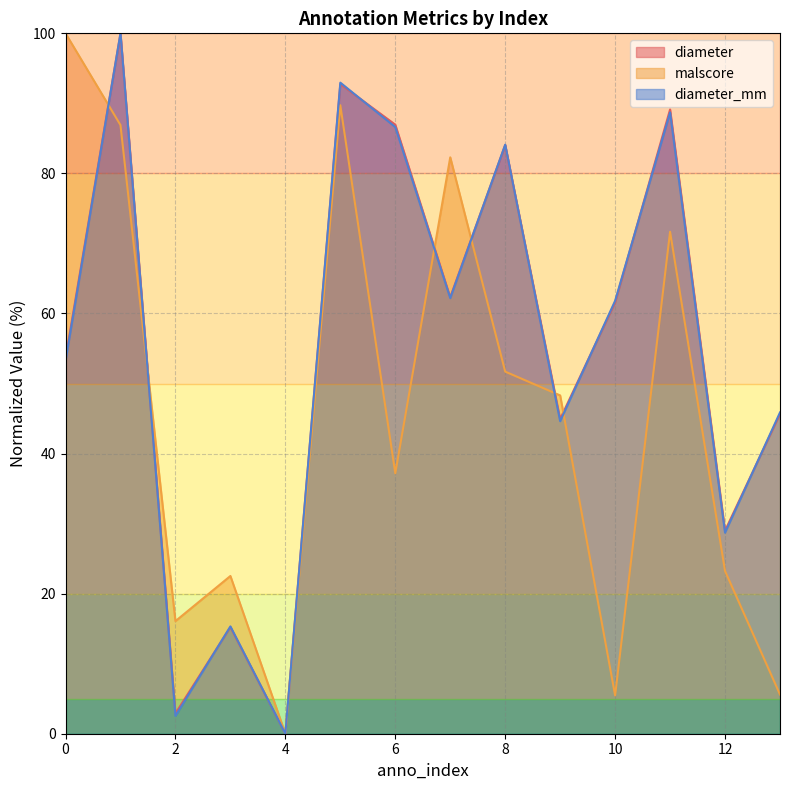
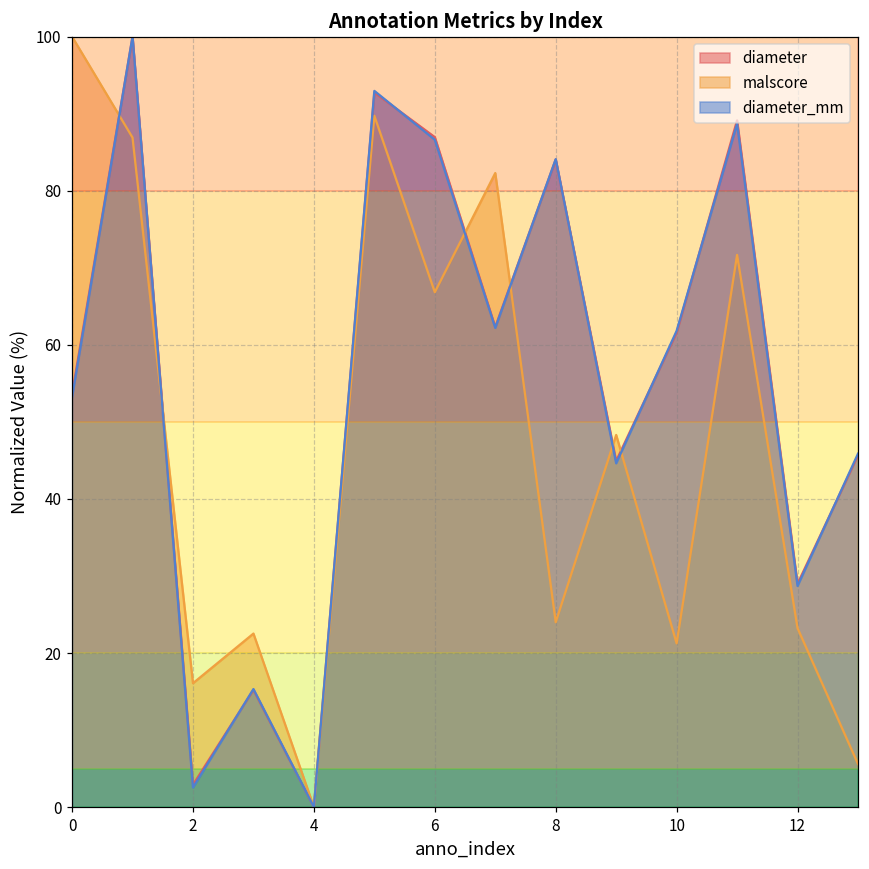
  {
    "diameter": {
      "0": 54
    },
    "malscore": {
      "0": 100,
      "2": 16,
-     "6": 37,
-     "8": 52,
-     "10": 5,
+     "6": 67,
+     "8": 24,
+     "10": 21,
      "12": 23
    },
    "diameter_mm": {
      "0": 53
    }
  }
